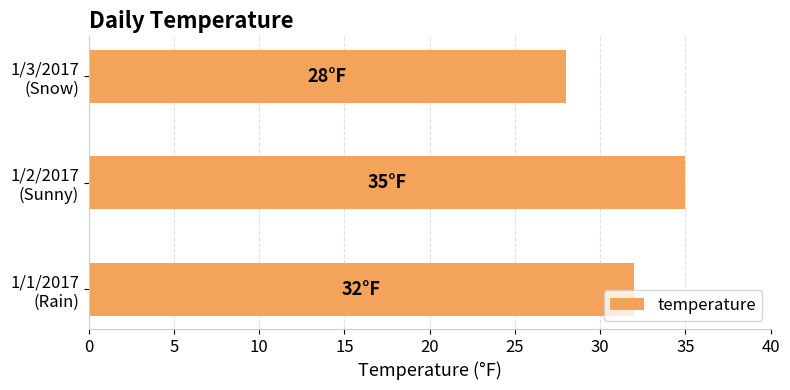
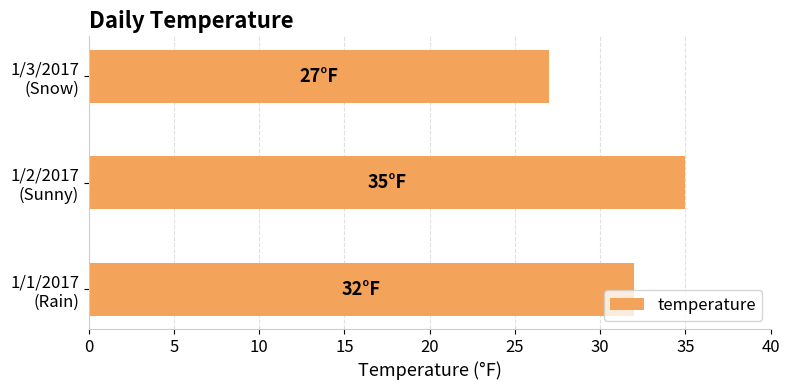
  {
-   "1/3/2017 (Snow)": "28°F",
+   "1/3/2017 (Snow)": "27°F",
    "1/2/2017 (Sunny)": "35°F",
    "1/1/2017 (Rain)": "32°F"
  }
